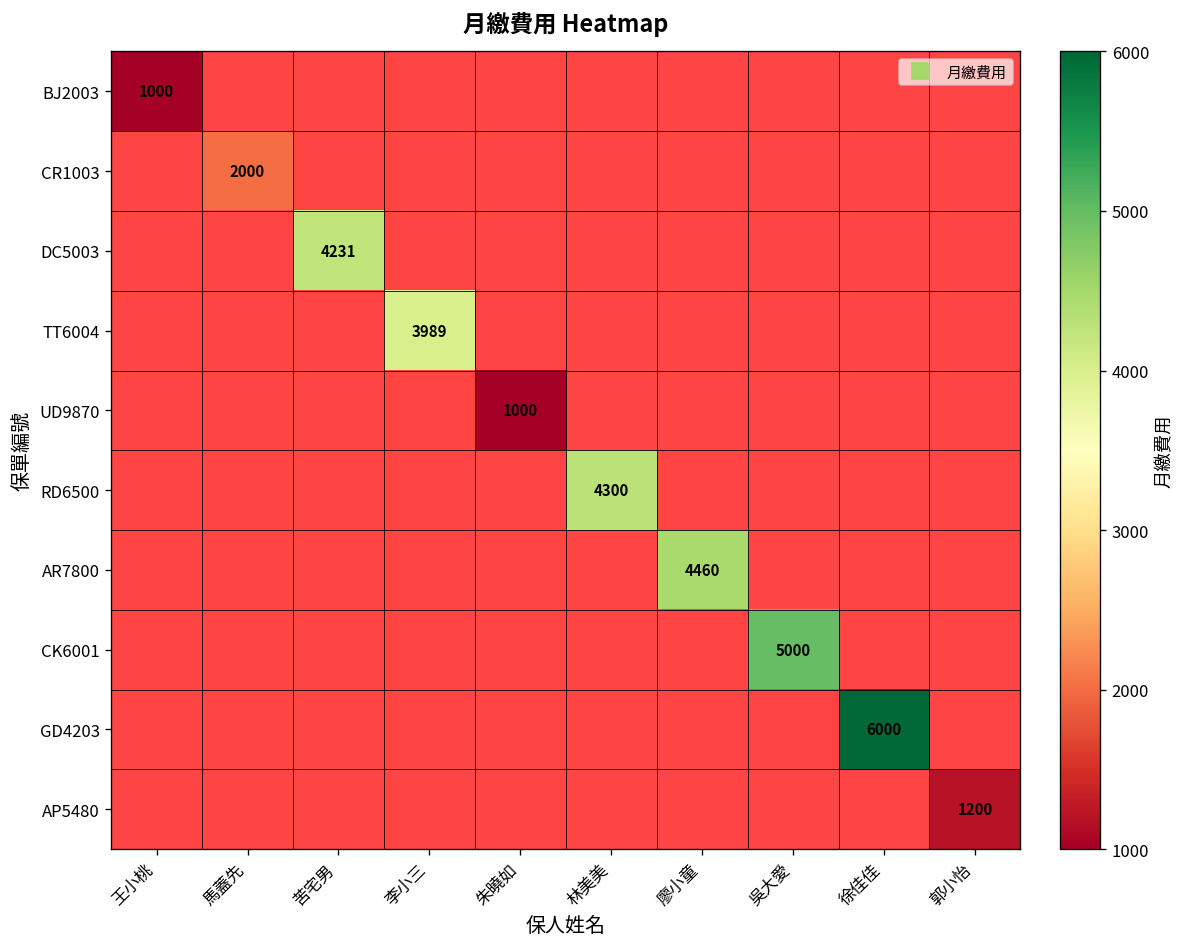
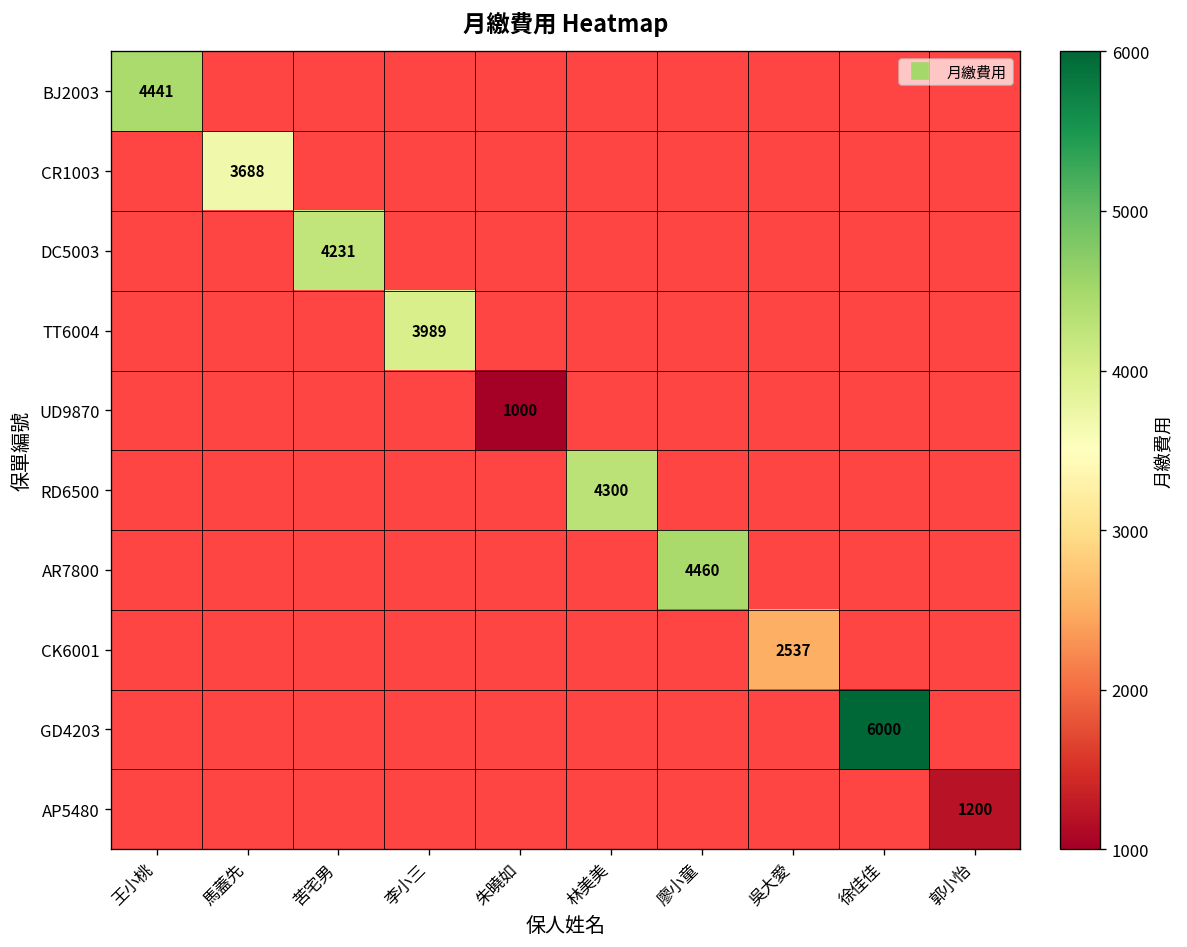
  {
    "BJ2003": {
-     "王小桃": 1000
+     "王小桃": 4441
    },
    "CR1003": {
-     "馬蓋先": 2000
+     "馬蓋先": 3688
    },
    "DC5003": {
      "苦宅男": 4231
    },
    "TT6004": {
      "李小三": 3989
    },
    "UD9870": {
      "朱曉如": 1000
    },
    "RD6500": {
      "林美美": 4300
    },
    "AR7800": {
      "廖小童": 4460
    },
    "CK6001": {
-     "吳大愛": 5000
+     "吳大愛": 2537
    },
    "GD4203": {
      "徐佳佳": 6000
    },
    "AP5480": {
      "郭小怡": 1200
    }
  }
